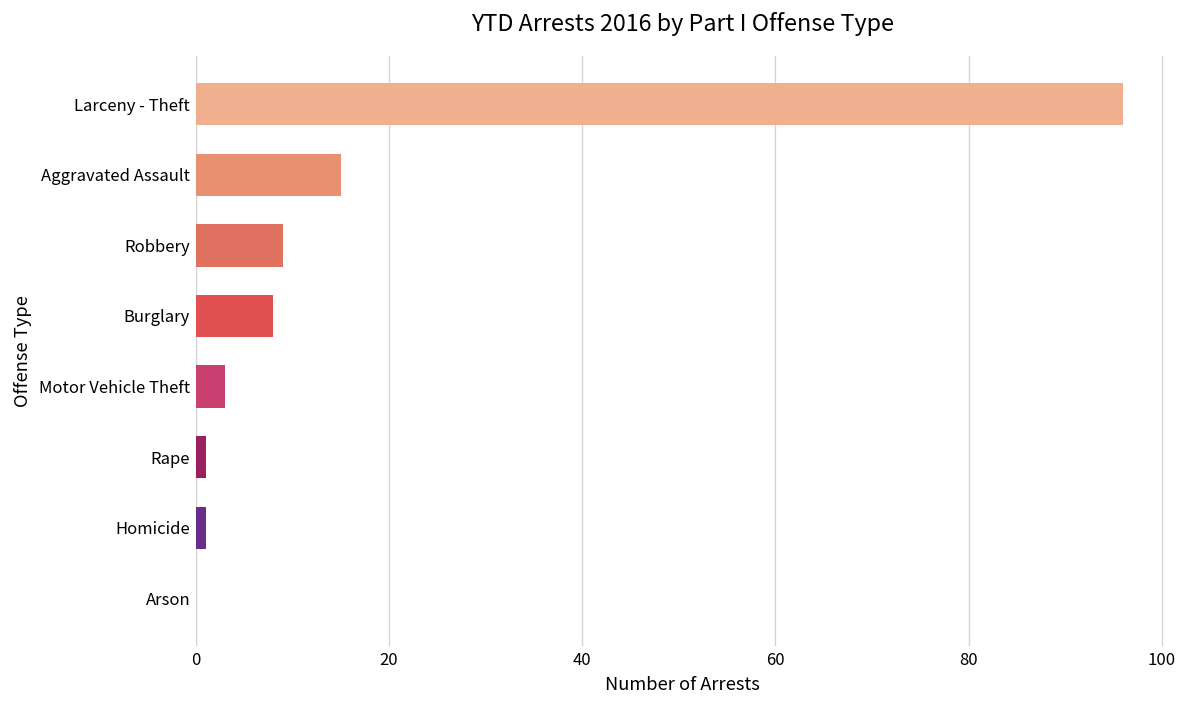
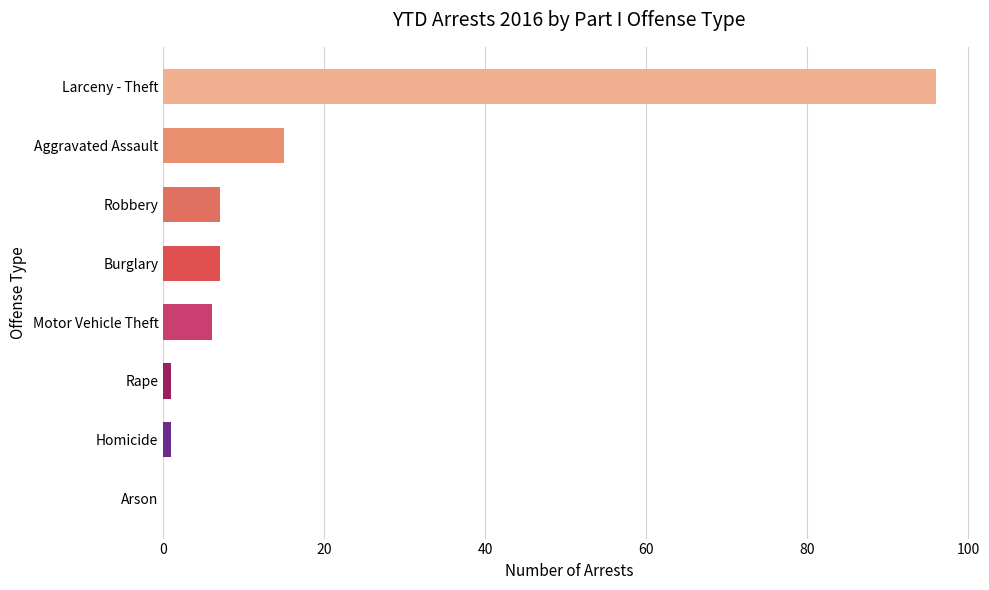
  {
    "Larceny - Theft": 96,
    "Aggravated Assault": 15,
-   "Robbery": 9,
-   "Burglary": 8,
-   "Motor Vehicle Theft": 3,
+   "Robbery": 7,
+   "Burglary": 7,
+   "Motor Vehicle Theft": 6,
    "Rape": 1,
    "Homicide": 1,
    "Arson": 0
  }
